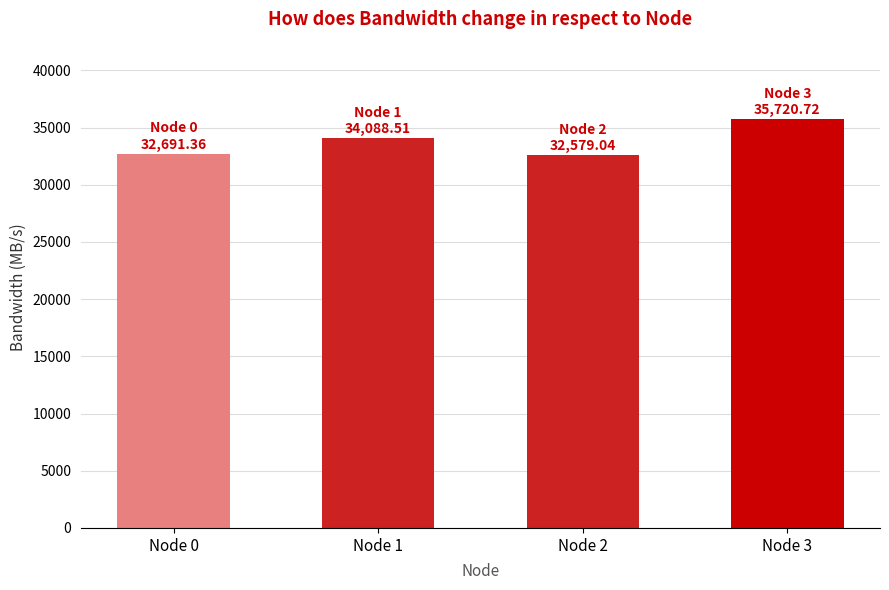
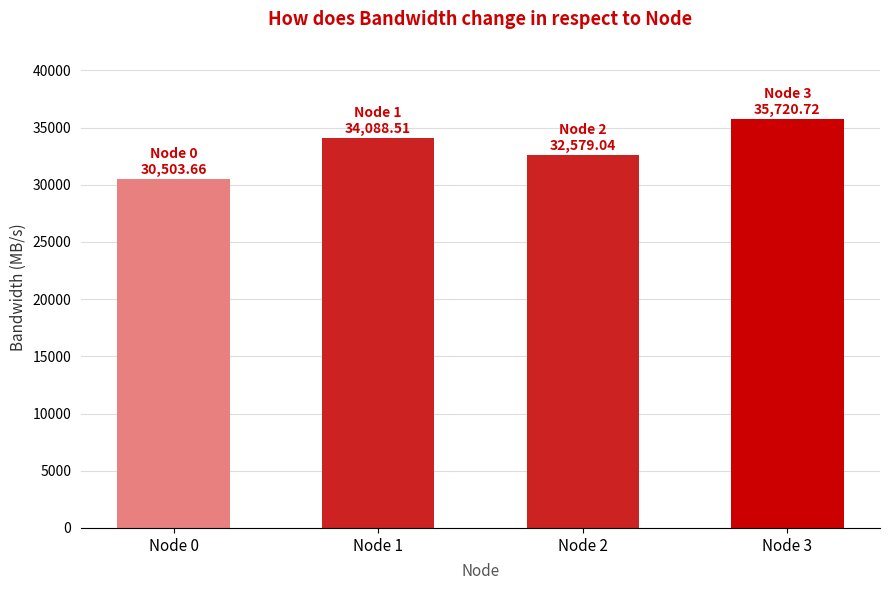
  {
-   "Node 0": "32,691.36",
+   "Node 0": "30,503.66",
    "Node 1": "34,088.51",
    "Node 2": "32,579.04",
    "Node 3": "35,720.72"
  }
